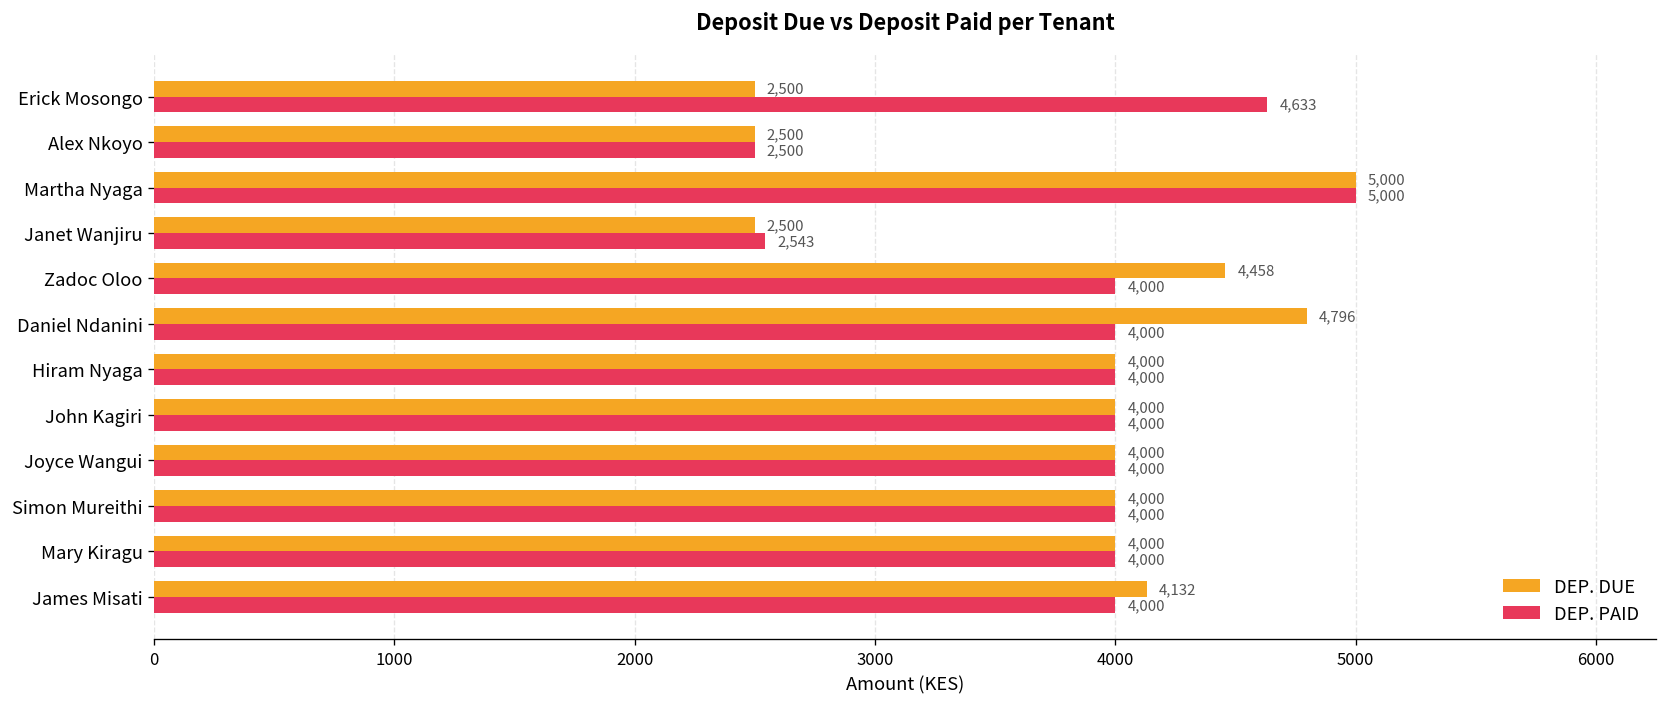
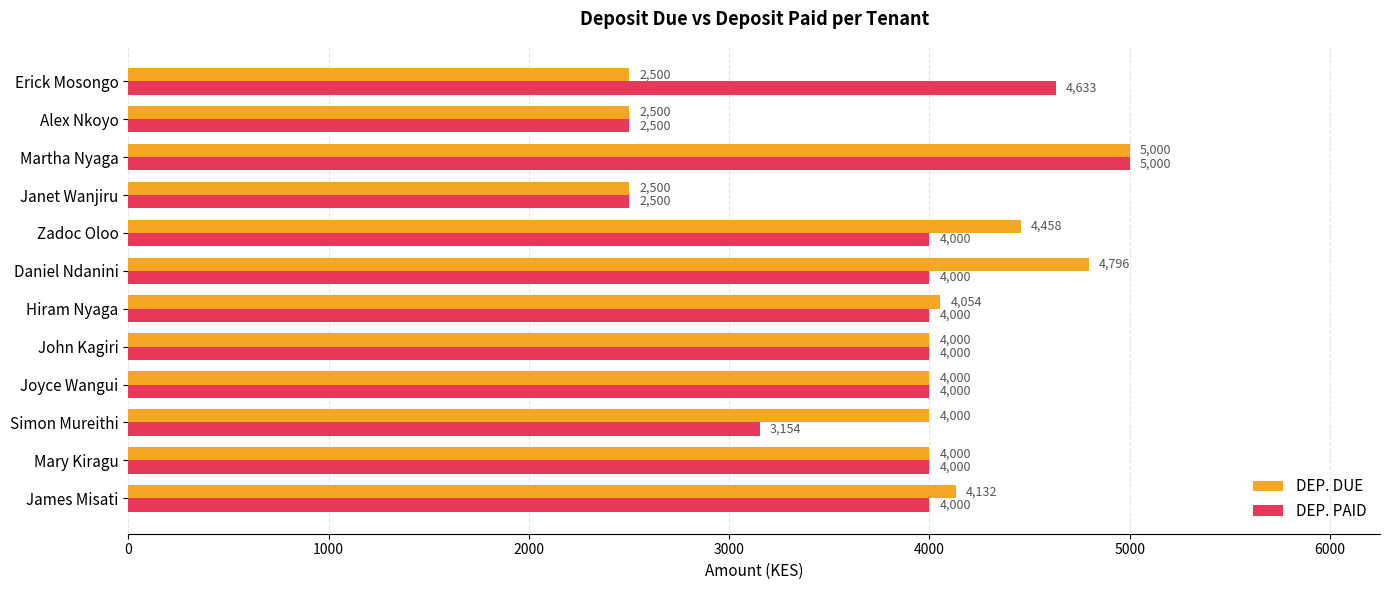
  {
    "DEP. DUE": {
      "Erick Mosongo": "2,500",
      "Alex Nkoyo": "2,500",
      "Martha Nyaga": "5,000",
      "Janet Wanjiru": "2,500",
      "Zadoc Oloo": "4,458",
      "Daniel Ndanini": "4,796",
-     "Hiram Nyaga": "4,000",
+     "Hiram Nyaga": "4,054",
      "John Kagiri": "4,000",
      "Joyce Wangui": "4,000",
      "Simon Mureithi": "4,000",
      "Mary Kiragu": "4,000",
      "James Misati": "4,132"
    },
    "DEP. PAID": {
      "Erick Mosongo": "4,633",
      "Alex Nkoyo": "2,500",
      "Martha Nyaga": "5,000",
-     "Janet Wanjiru": "2,543",
+     "Janet Wanjiru": "2,500",
      "Zadoc Oloo": "4,000",
      "Daniel Ndanini": "4,000",
      "Hiram Nyaga": "4,000",
      "John Kagiri": "4,000",
      "Joyce Wangui": "4,000",
-     "Simon Mureithi": "4,000",
+     "Simon Mureithi": "3,154",
      "Mary Kiragu": "4,000",
      "James Misati": "4,000"
    }
  }
